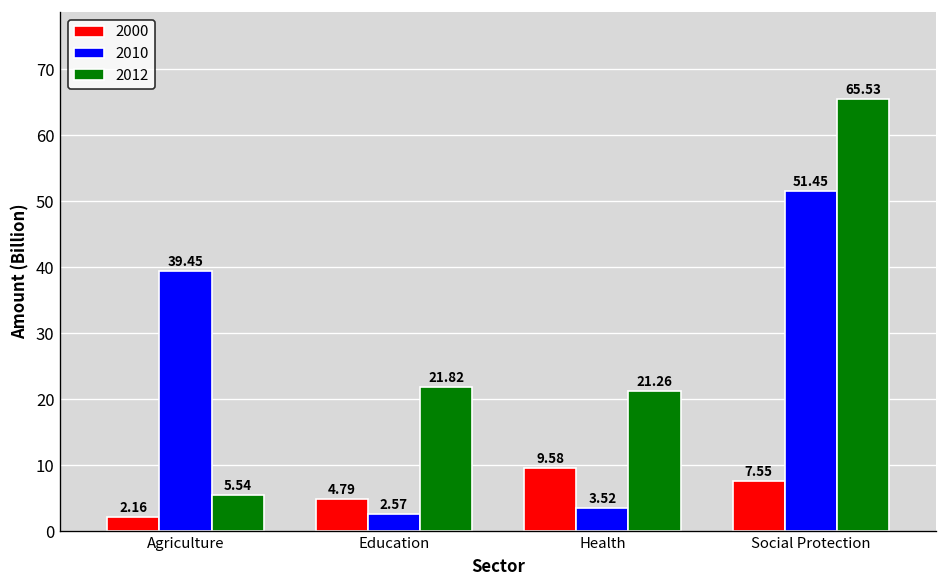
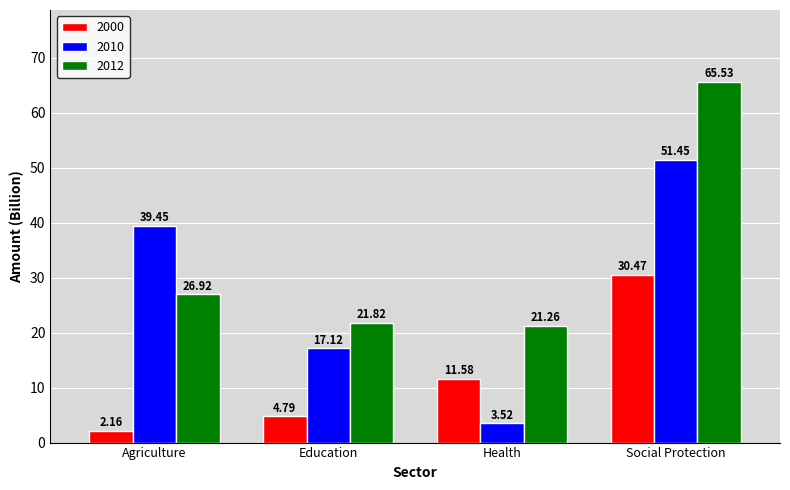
  {
    "2000": {
      "Agriculture": 2.16,
      "Education": 4.79,
-     "Health": 9.58,
-     "Social Protection": 7.55
+     "Health": 11.58,
+     "Social Protection": 30.47
    },
    "2010": {
      "Agriculture": 39.45,
-     "Education": 2.57,
+     "Education": 17.12,
      "Health": 3.52,
      "Social Protection": 51.45
    },
    "2012": {
-     "Agriculture": 5.54,
+     "Agriculture": 26.92,
      "Education": 21.82,
      "Health": 21.26,
      "Social Protection": 65.53
    }
  }
